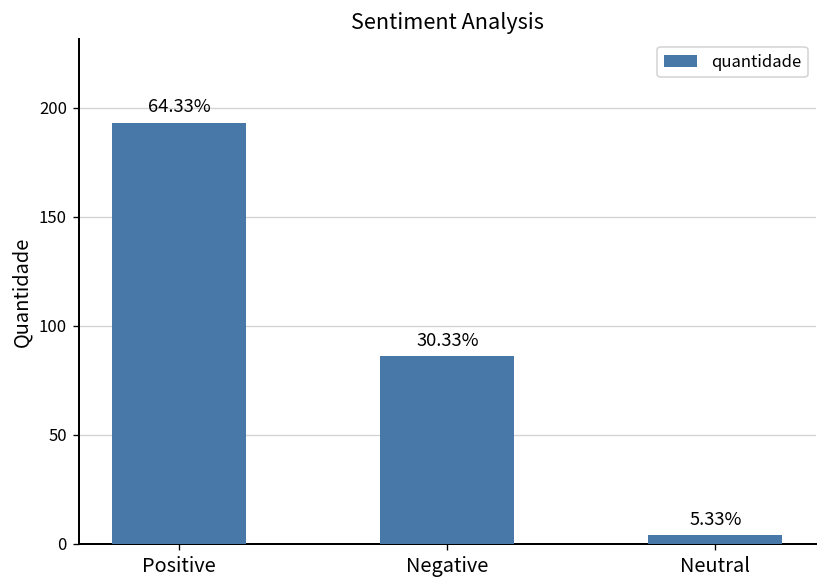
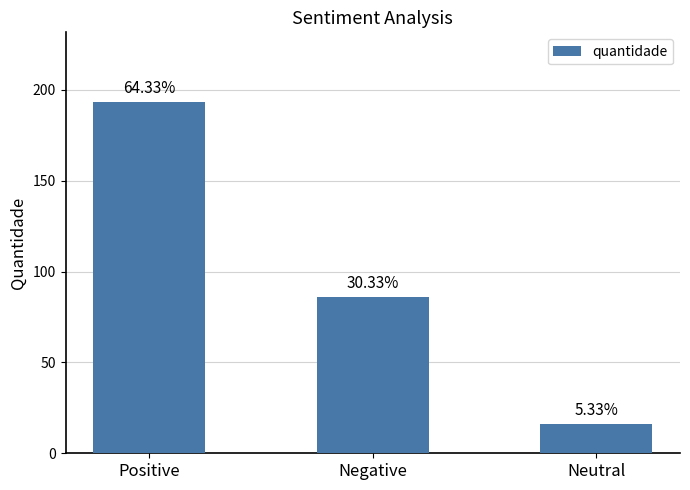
  {
-   "Neutral": 4
+   "Neutral": 16
  }
